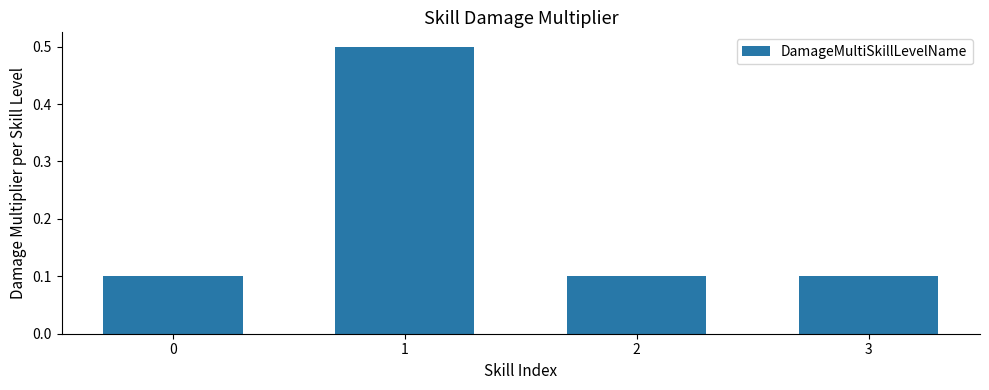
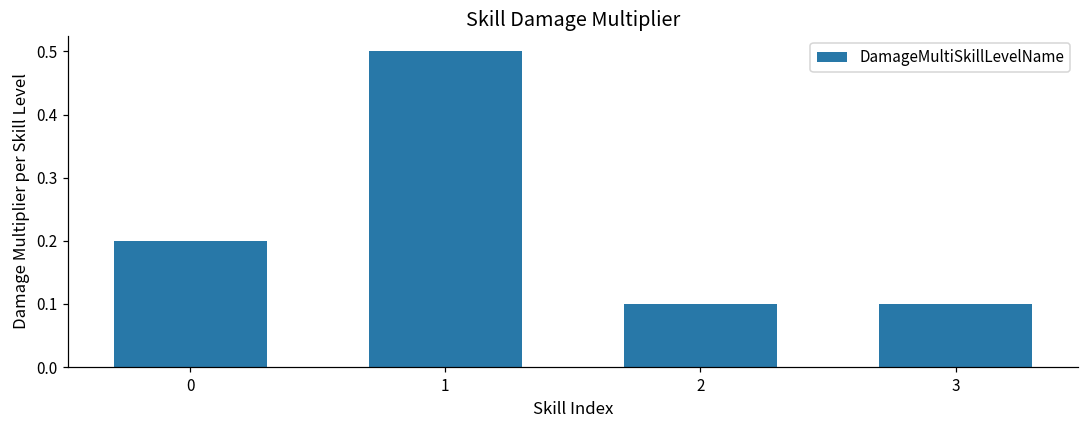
  {
-   "0": 0.1,
+   "0": 0.2,
    "1": 0.5,
    "2": 0.1,
    "3": 0.1
  }
